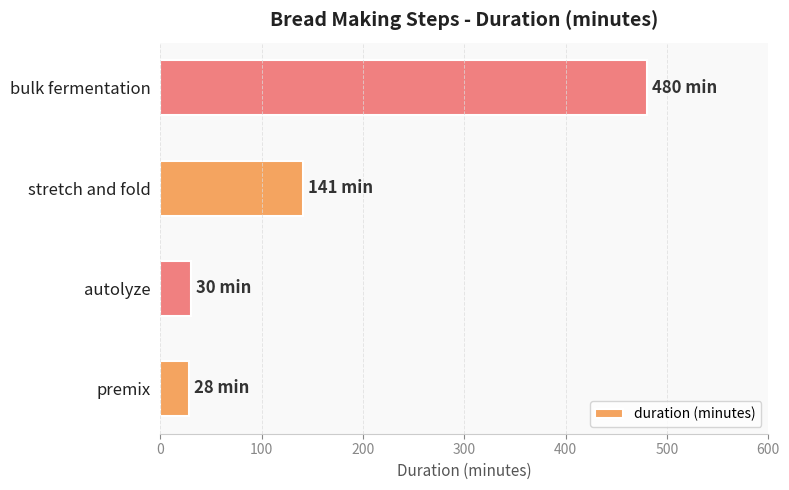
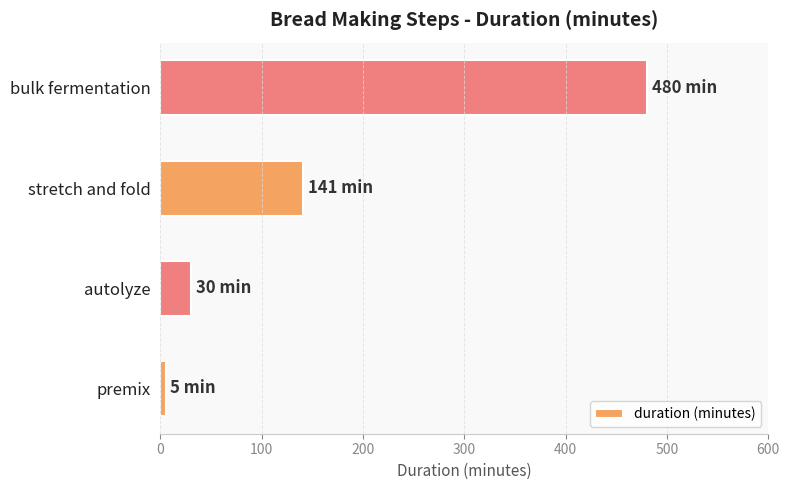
  {
    "bulk fermentation": 480,
    "stretch and fold": 141,
    "autolyze": 30,
-   "premix": 28
+   "premix": 5
  }
